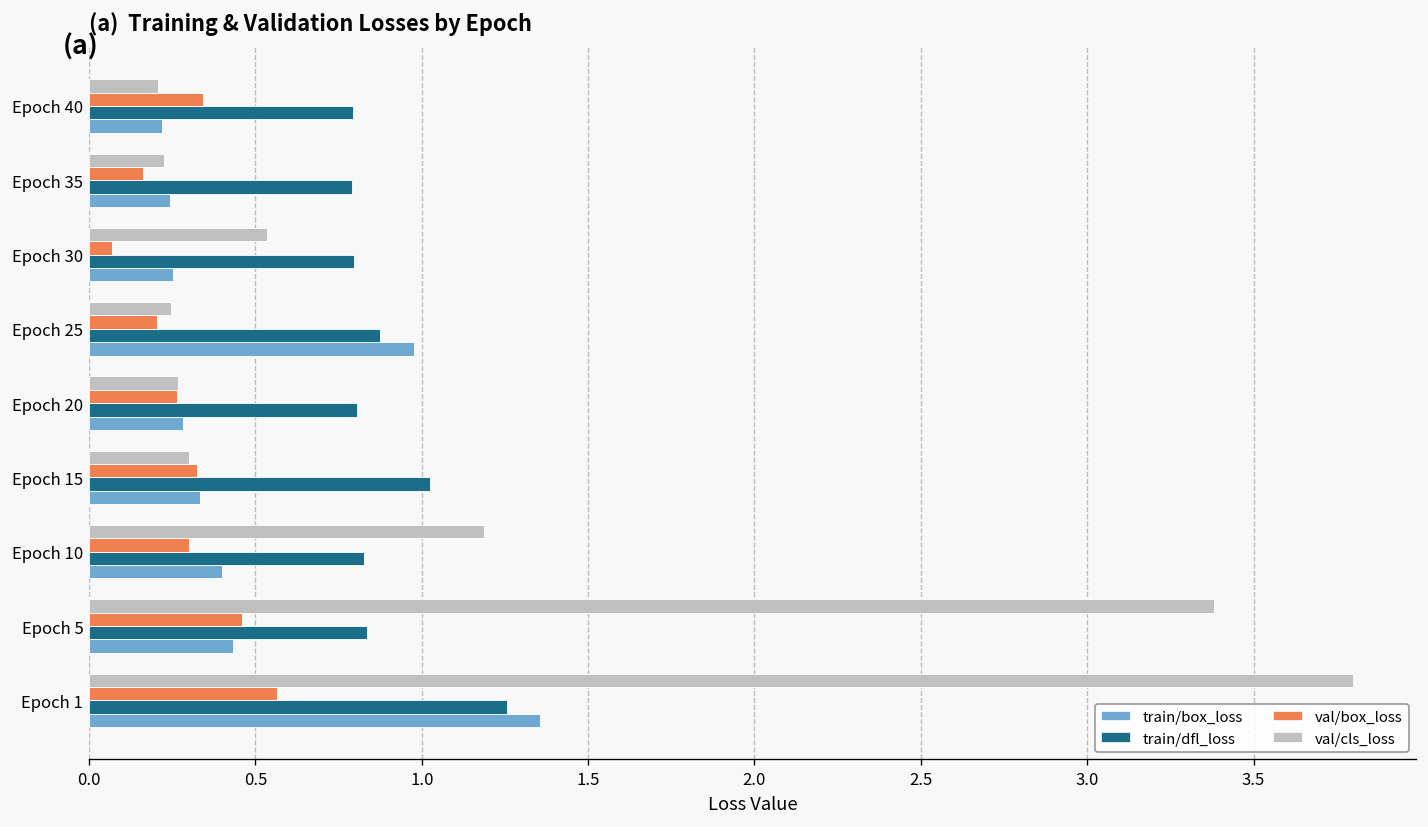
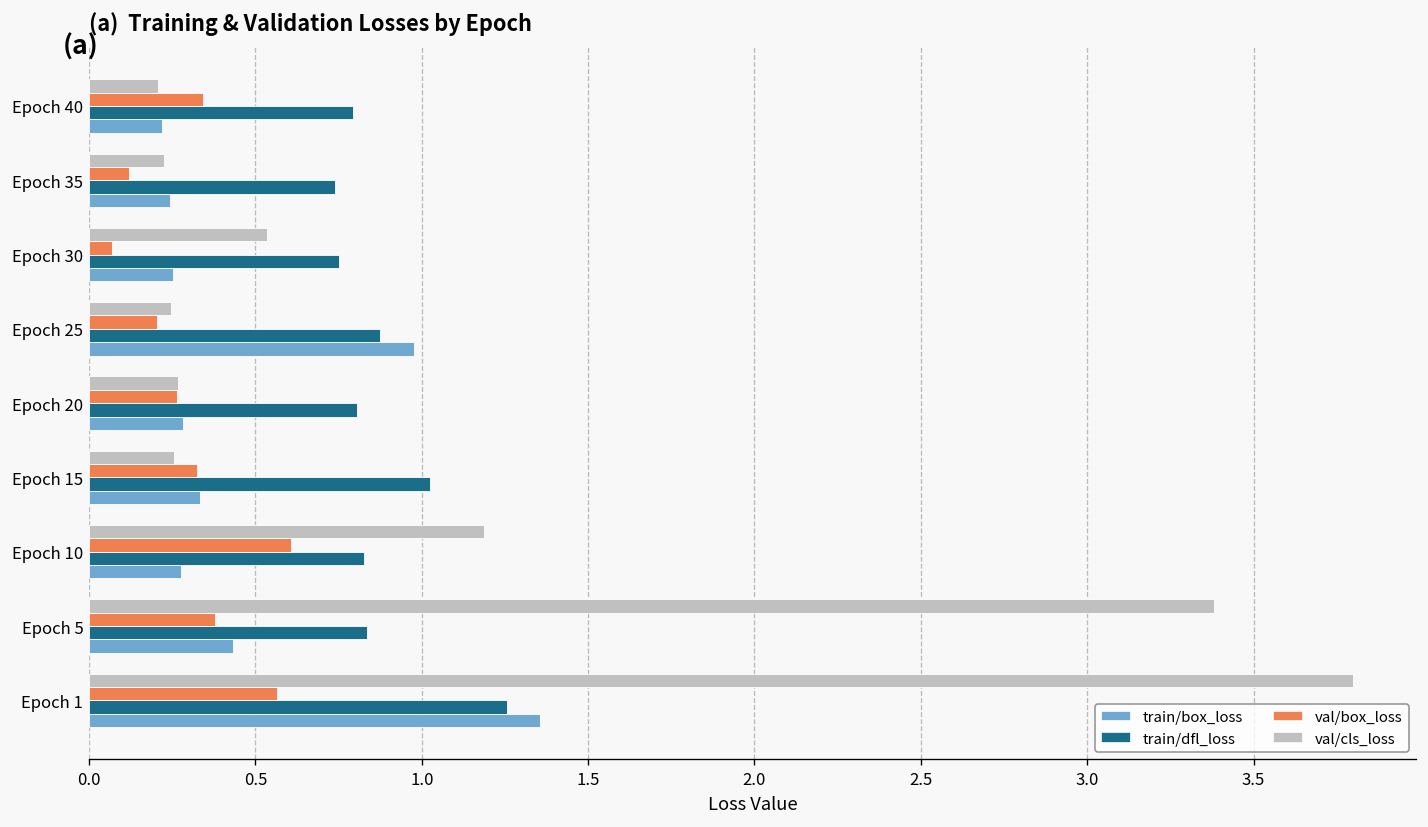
  {
    "train/box_loss": {
      "Epoch 40": 0.22,
      "Epoch 35": 0.24,
      "Epoch 30": 0.25,
      "Epoch 25": 0.98,
      "Epoch 20": 0.28,
      "Epoch 15": 0.33,
-     "Epoch 10": 0.40,
+     "Epoch 10": 0.28,
      "Epoch 5": 0.43,
      "Epoch 1": 1.36
    },
    "train/dfl_loss": {
      "Epoch 40": 0.79,
-     "Epoch 35": 0.79,
-     "Epoch 30": 0.80,
+     "Epoch 35": 0.74,
+     "Epoch 30": 0.75,
      "Epoch 25": 0.88,
      "Epoch 20": 0.81,
      "Epoch 15": 1.03,
      "Epoch 10": 0.83,
      "Epoch 5": 0.84,
      "Epoch 1": 1.26
    },
    "val/box_loss": {
      "Epoch 40": 0.34,
-     "Epoch 35": 0.16,
+     "Epoch 35": 0.12,
      "Epoch 30": 0.07,
      "Epoch 25": 0.20,
      "Epoch 20": 0.27,
      "Epoch 15": 0.33,
-     "Epoch 10": 0.30,
-     "Epoch 5": 0.46,
+     "Epoch 10": 0.61,
+     "Epoch 5": 0.38,
      "Epoch 1": 0.57
    },
    "val/cls_loss": {
      "Epoch 40": 0.21,
      "Epoch 35": 0.22,
      "Epoch 30": 0.54,
      "Epoch 25": 0.25,
      "Epoch 20": 0.27,
-     "Epoch 15": 0.30,
+     "Epoch 15": 0.25,
      "Epoch 10": 1.19,
      "Epoch 5": 3.38,
      "Epoch 1": 3.80
    }
  }
